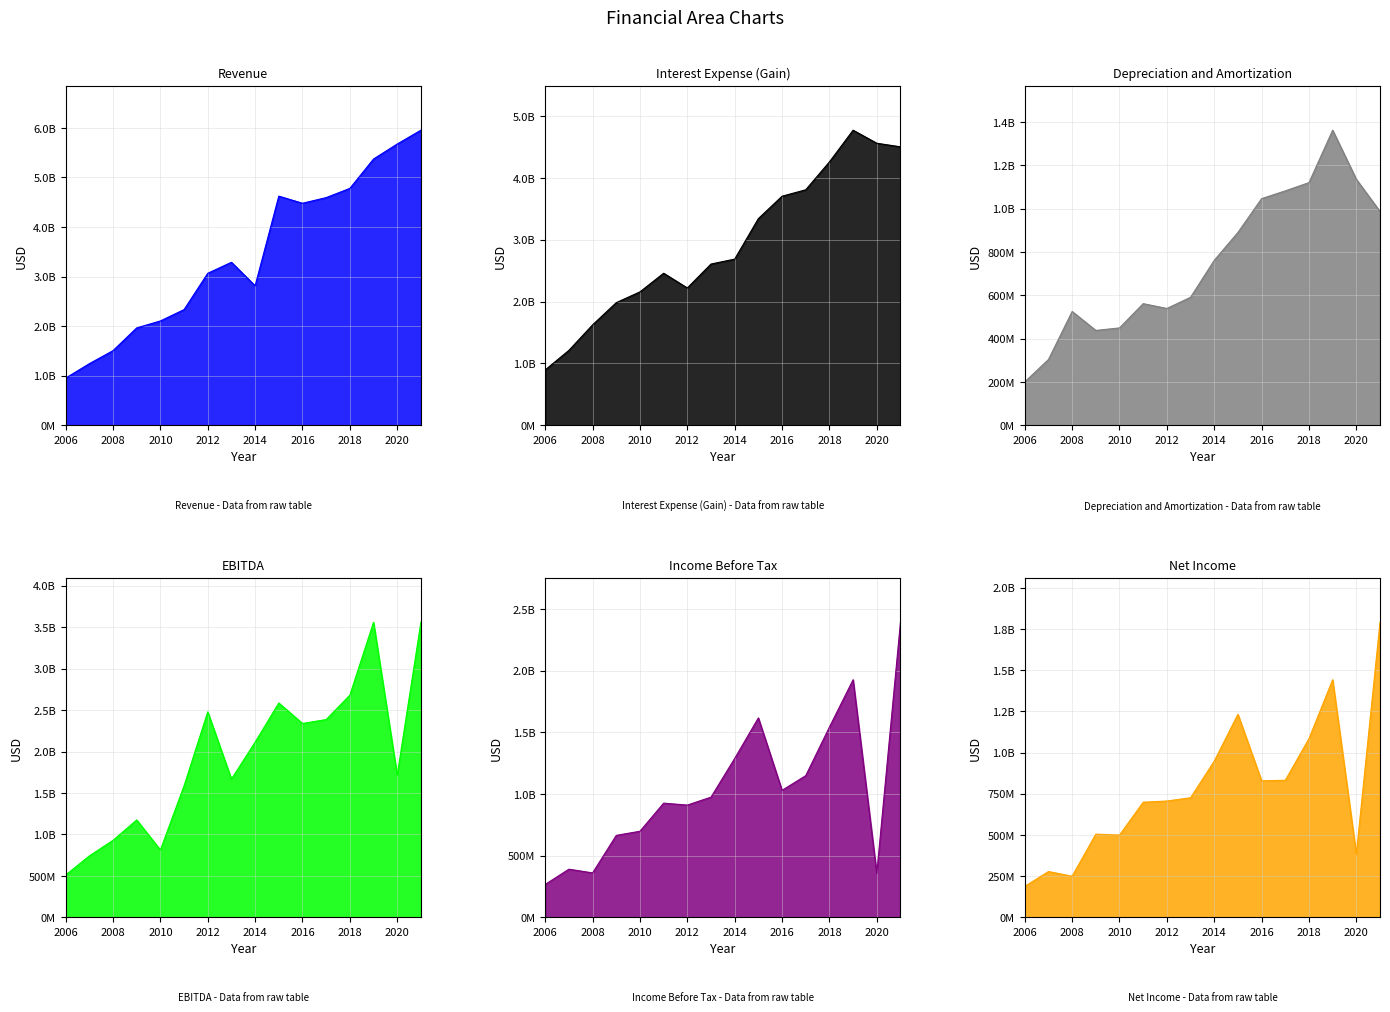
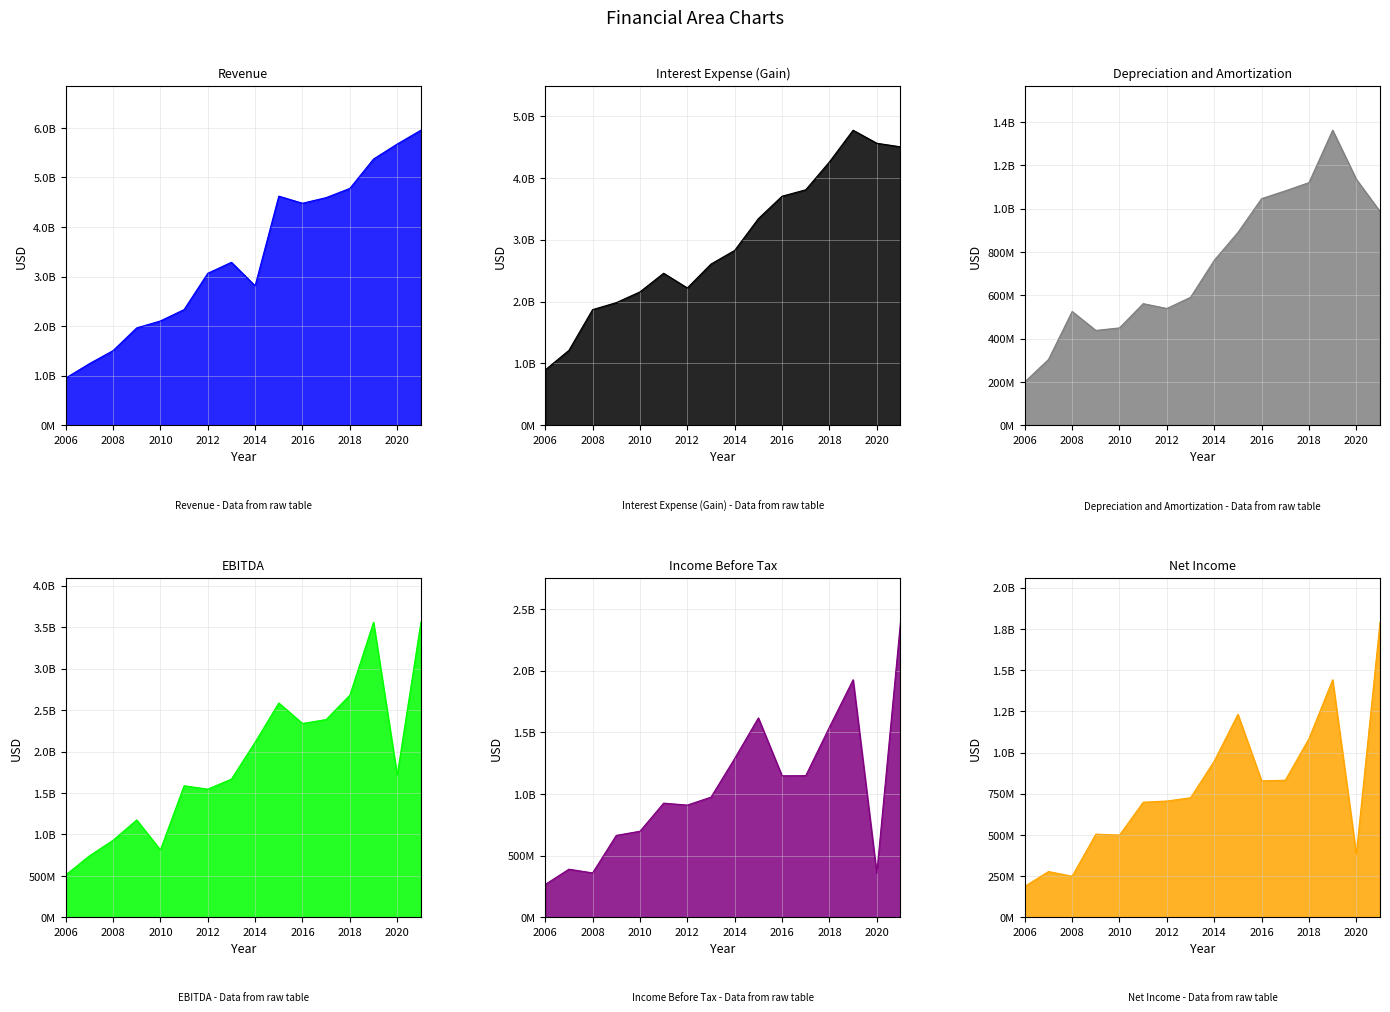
  {
    "Revenue": {
      "2006": 1000000000,
      "2008": 1500000000,
      "2010": 2100000000,
      "2012": 3100000000,
      "2014": 2800000000,
      "2016": 4500000000,
      "2018": 4800000000,
      "2020": 5700000000
    },
    "Interest Expense (Gain)": {
      "2006": 900000000,
-     "2008": 1600000000,
+     "2008": 1900000000,
      "2010": 2200000000,
      "2012": 2200000000,
-     "2014": 2700000000,
+     "2014": 2800000000,
      "2016": 3700000000,
      "2018": 4300000000,
      "2020": 4600000000
    },
    "Depreciation and Amortization": {
      "2006": 200000000,
      "2008": 530000000,
      "2010": 450000000,
      "2012": 540000000,
      "2014": 760000000,
      "2016": 1050000000,
      "2018": 1120000000,
      "2020": 1140000000
    },
    "EBITDA": {
      "2006": 500000000,
      "2008": 900000000,
      "2010": 800000000,
-     "2012": 2500000000,
+     "2012": 1500000000,
      "2014": 2100000000,
      "2016": 2300000000,
      "2018": 2700000000,
      "2020": 1700000000
    },
    "Income Before Tax": {
      "2006": 270000000,
      "2008": 360000000,
      "2010": 700000000,
      "2012": 910000000,
      "2014": 1290000000,
-     "2016": 1030000000,
+     "2016": 1150000000,
      "2018": 1540000000,
      "2020": 360000000
    }
  }
